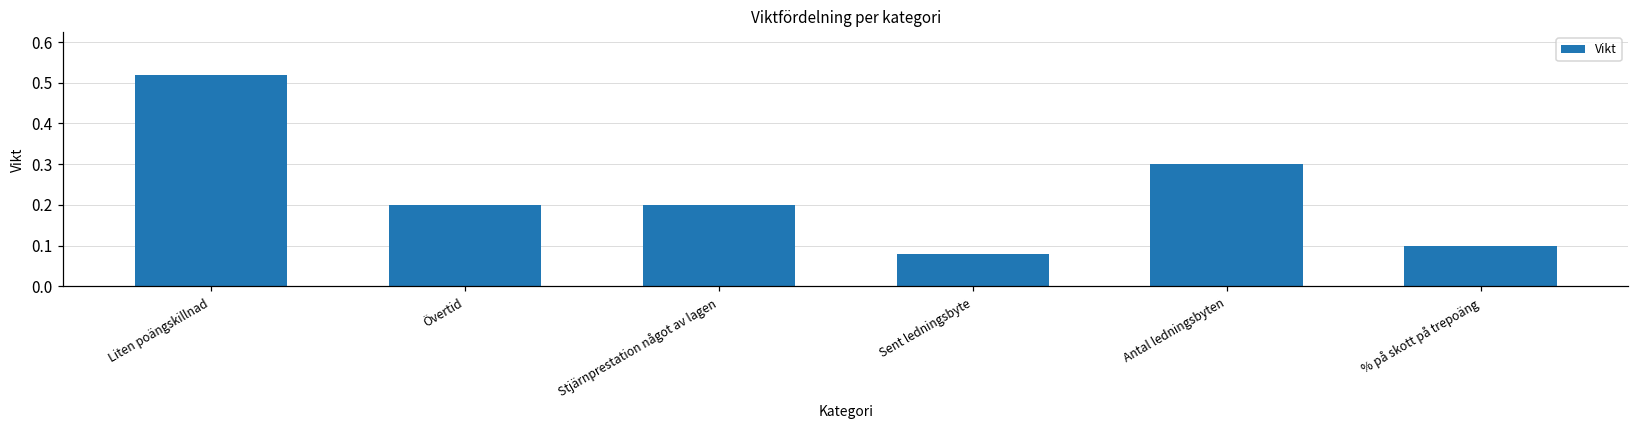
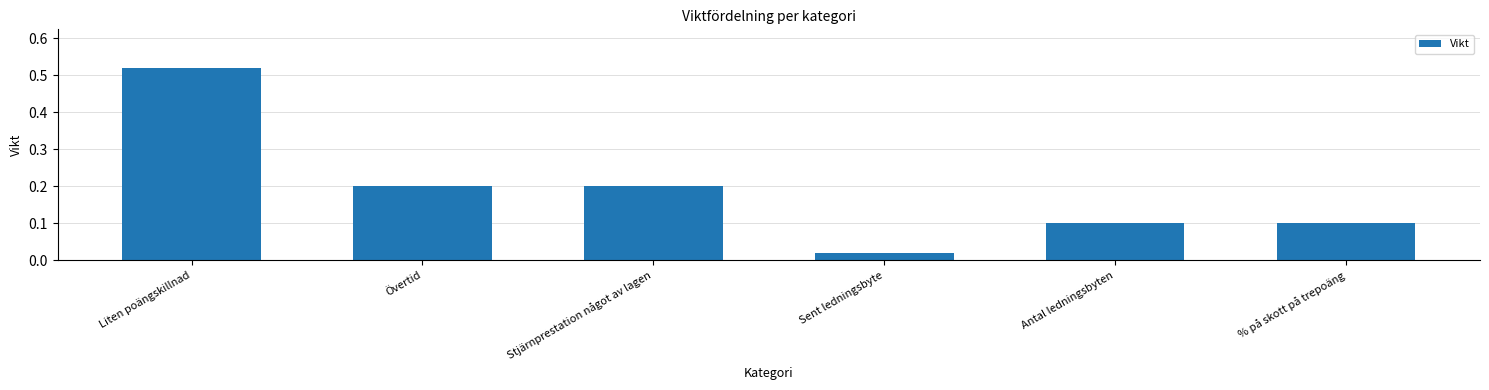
  {
    "Liten poängskillnad": 0.52,
    "Övertid": 0.20,
    "Stjärnprestation något av lagen": 0.20,
-   "Sent ledningsbyte": 0.08,
-   "Antal ledningsbyten": 0.3,
+   "Sent ledningsbyte": 0.02,
+   "Antal ledningsbyten": 0.1,
    "% på skott på trepoäng": 0.10
  }
